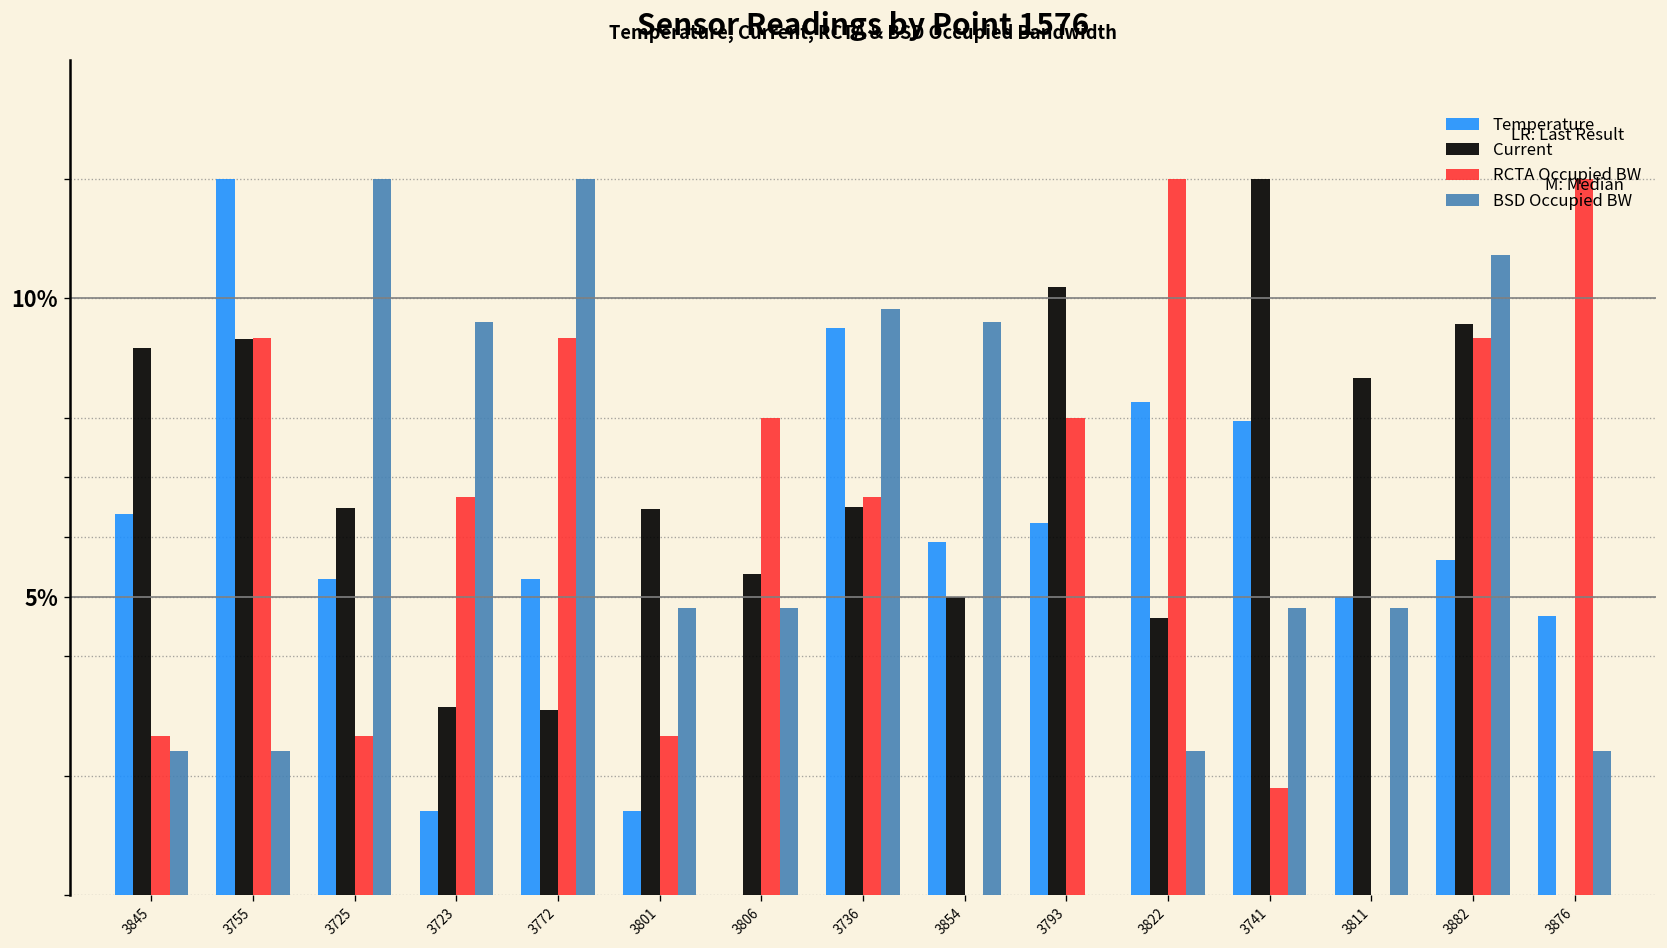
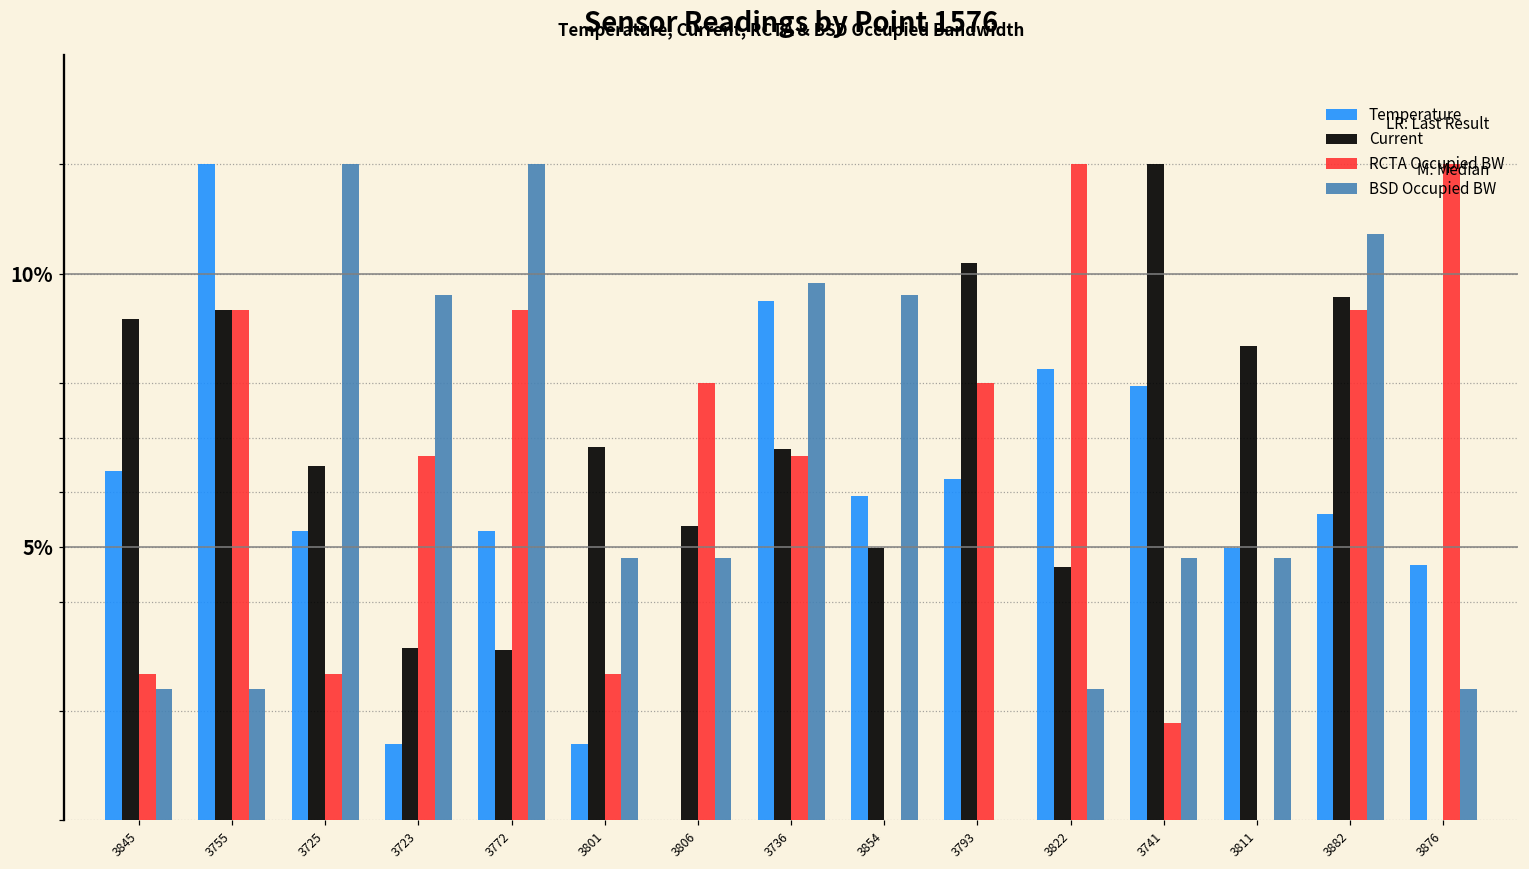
  {
    "Temperature": {
      "3845": "6.4%",
      "3755": "12.0%",
      "3725": "5.3%",
      "3723": "1.4%",
      "3772": "5.3%",
      "3801": "1.4%",
      "3806": "0.0%",
      "3736": "9.5%",
      "3854": "5.9%",
      "3793": "6.2%",
      "3822": "8.3%",
      "3741": "7.9%",
      "3811": "5.0%",
      "3882": "5.6%",
      "3876": "4.7%"
    },
    "Current": {
      "3845": "9.2%",
      "3755": "9.3%",
      "3725": "6.5%",
      "3723": "3.2%",
      "3772": "3.1%",
-     "3801": "6.5%",
+     "3801": "6.8%",
      "3806": "5.4%",
-     "3736": "6.5%",
+     "3736": "6.8%",
      "3854": "5.0%",
      "3793": "10.2%",
      "3822": "4.6%",
      "3741": "12.0%",
      "3811": "8.7%",
      "3882": "9.6%",
      "3876": "0.0%"
    },
    "RCTA Occupied BW": {
      "3845": "2.7%",
      "3755": "9.3%",
      "3725": "2.7%",
      "3723": "6.7%",
      "3772": "9.3%",
      "3801": "2.7%",
      "3806": "8.0%",
      "3736": "6.7%",
      "3854": "0.0%",
      "3793": "8.0%",
      "3822": "12.0%",
      "3741": "1.8%",
      "3811": "0.0%",
      "3882": "9.3%",
      "3876": "12.0%"
    },
    "BSD Occupied BW": {
      "3845": "2.4%",
      "3755": "2.4%",
      "3725": "12.0%",
      "3723": "9.6%",
      "3772": "12.0%",
      "3801": "4.8%",
      "3806": "4.8%",
      "3736": "9.8%",
      "3854": "9.6%",
      "3793": "0.0%",
      "3822": "2.4%",
      "3741": "4.8%",
      "3811": "4.8%",
      "3882": "10.7%",
      "3876": "2.4%"
    }
  }
